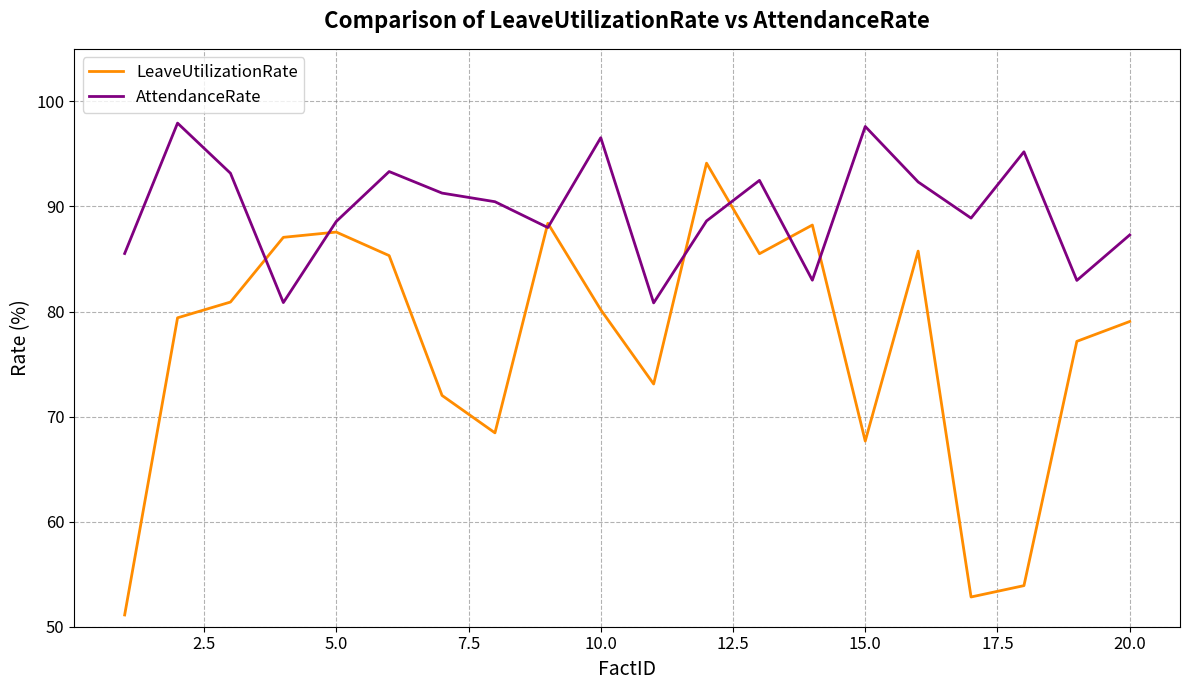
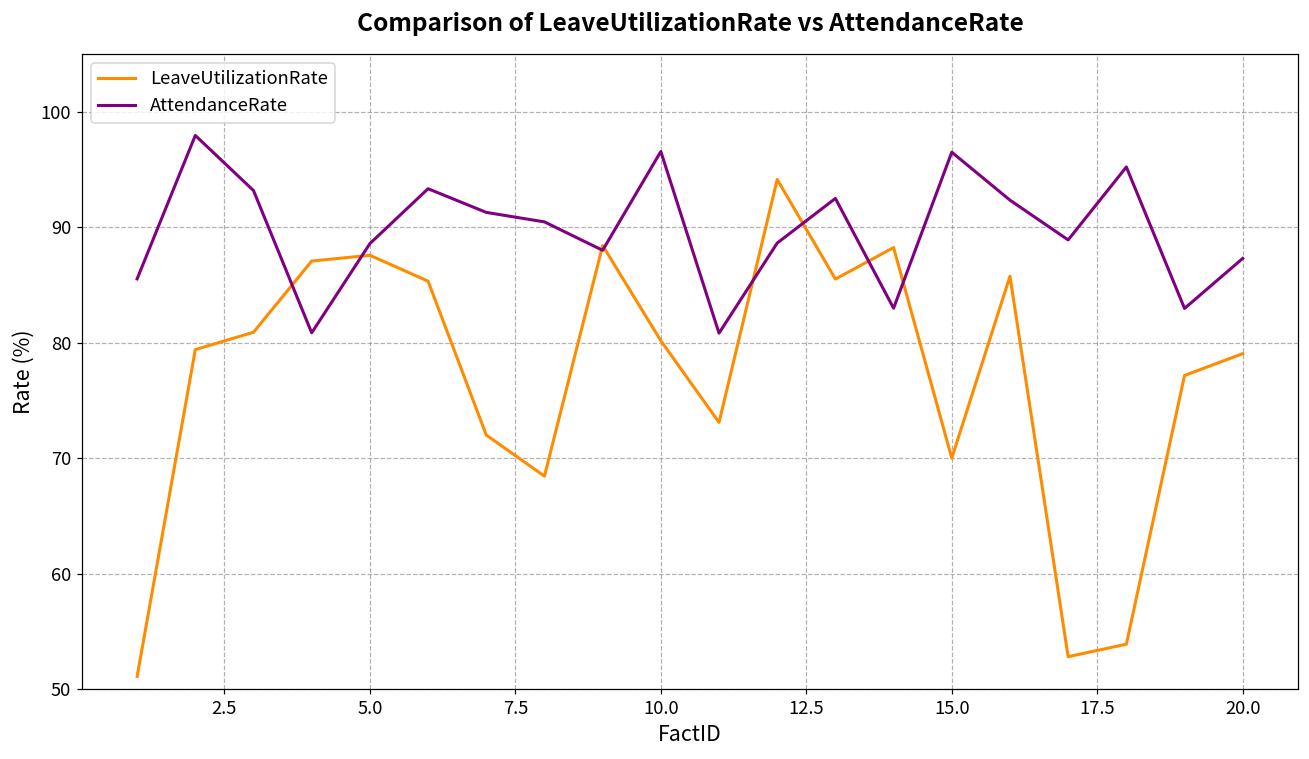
  {
    "LeaveUtilizationRate": {
      "5.0": 87.6,
      "10.0": 80.2,
-     "15.0": 67.7,
+     "15.0": 70.0,
      "20.0": 79.1
    },
    "AttendanceRate": {
      "5.0": 88.6,
      "10.0": 96.5,
-     "15.0": 97.6,
+     "15.0": 96.5,
      "20.0": 87.3
    }
  }
